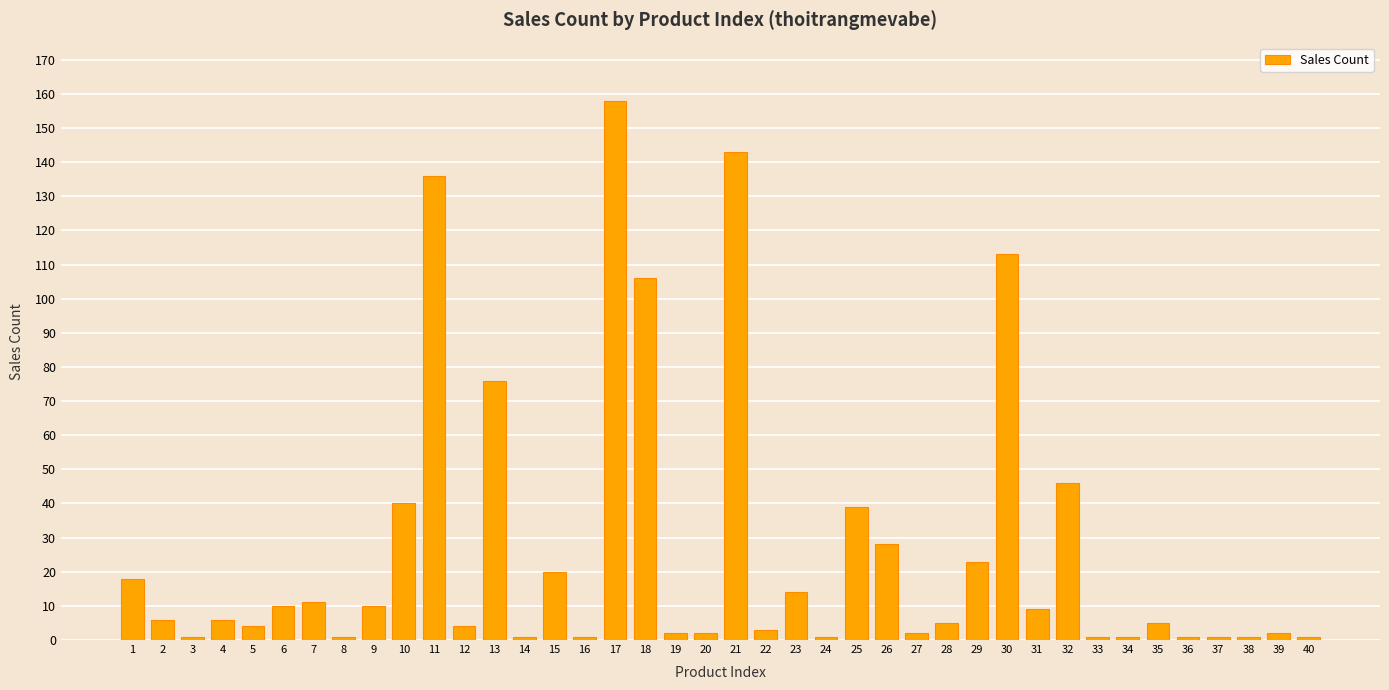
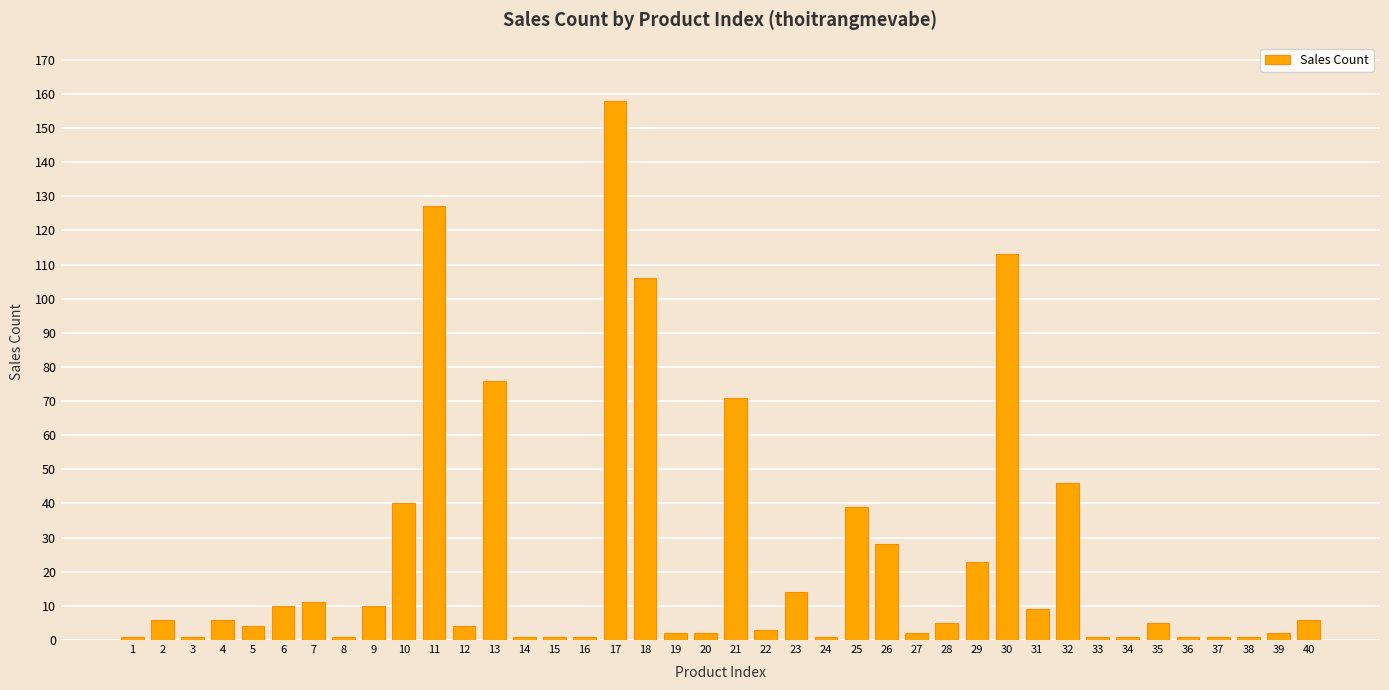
  {
-   "1": 18,
+   "1": 1,
    "2": 6,
    "3": 1,
    "4": 6,
    "5": 4,
    "6": 10,
    "7": 11,
    "8": 1,
    "9": 10,
    "10": 40,
-   "11": 136,
+   "11": 127,
    "12": 4,
    "13": 76,
    "14": 1,
-   "15": 20,
+   "15": 1,
    "16": 1,
    "17": 158,
    "18": 106,
    "19": 2,
    "20": 2,
-   "21": 143,
+   "21": 71,
    "22": 3,
    "23": 14,
    "24": 1,
    "25": 39,
    "26": 28,
    "27": 2,
    "28": 5,
    "29": 23,
    "30": 113,
    "31": 9,
    "32": 46,
    "33": 1,
    "34": 1,
    "35": 5,
    "36": 1,
    "37": 1,
    "38": 1,
    "39": 2,
-   "40": 1
+   "40": 6
  }
